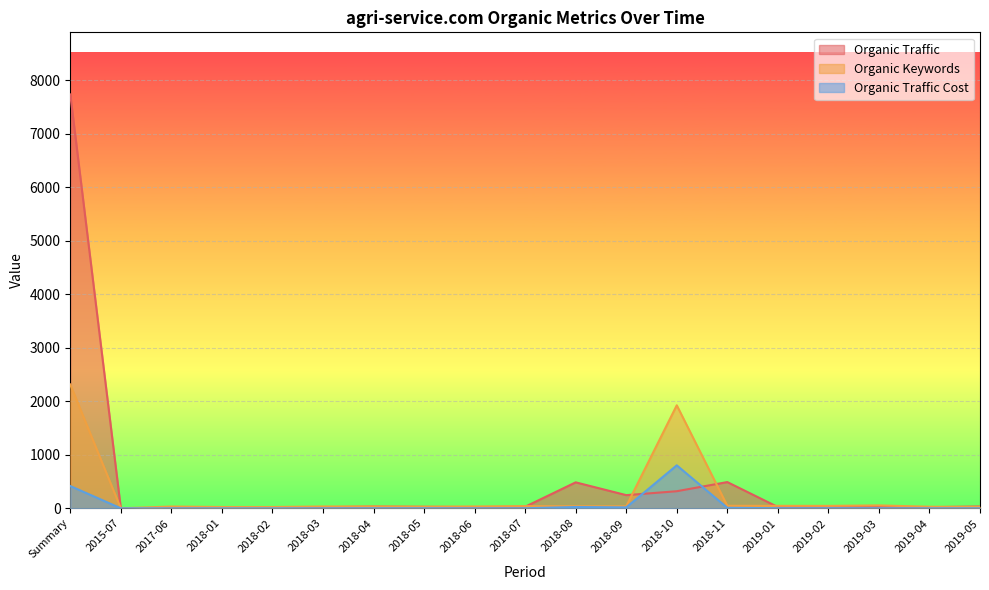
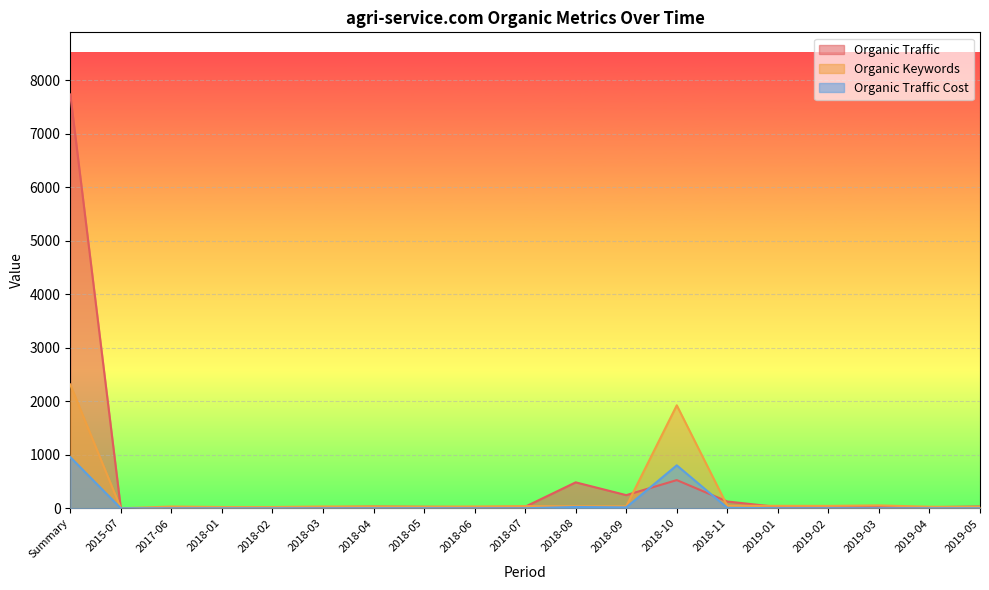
  {
    "Organic Traffic": {
      "Summary": 7700,
      "2018-08": 500,
      "2018-09": 200,
-     "2018-10": 300,
-     "2018-11": 500
+     "2018-10": 500,
+     "2018-11": 100
    },
    "Organic Keywords": {
      "Summary": 2300,
      "2018-10": 1900
    },
    "Organic Traffic Cost": {
-     "Summary": 400,
+     "Summary": 1000,
      "2018-10": 800
    }
  }
